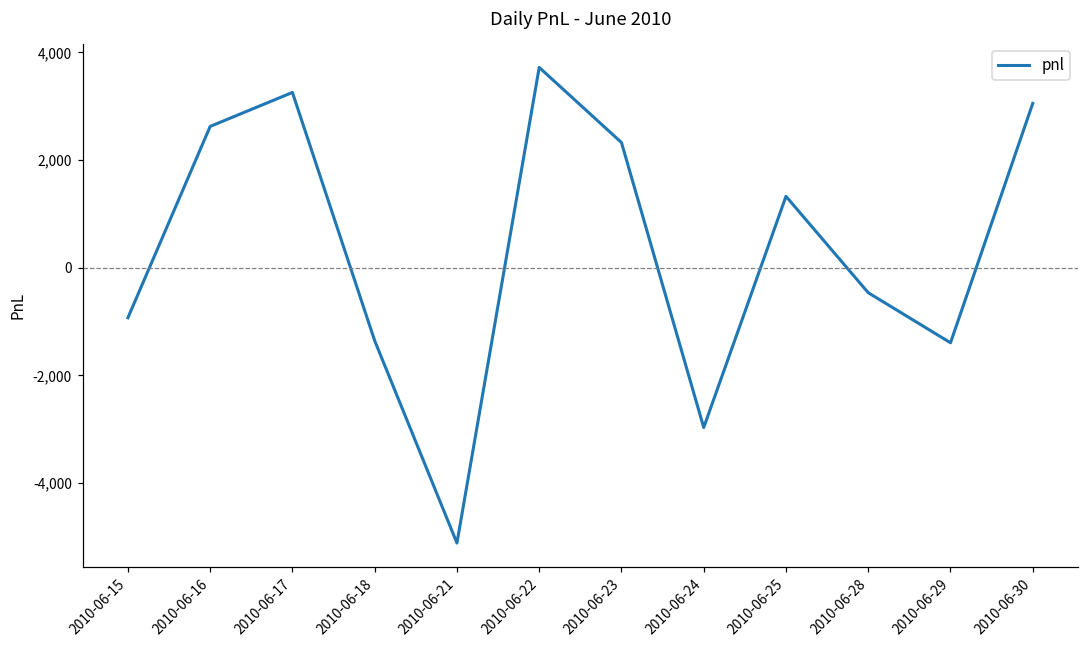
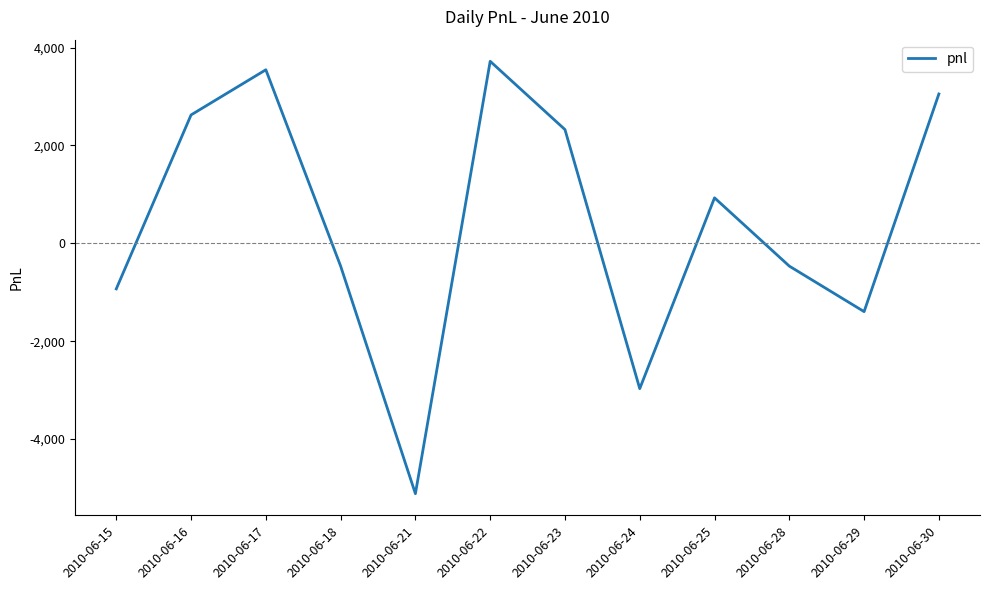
  {
    "2010-06-15": "-900",
    "2010-06-16": "2,600",
-   "2010-06-17": "3,300",
-   "2010-06-18": "-1,400",
+   "2010-06-17": "3,500",
+   "2010-06-18": "-500",
    "2010-06-21": "-5,100",
    "2010-06-22": "3,700",
    "2010-06-23": "2,300",
    "2010-06-24": "-3,000",
-   "2010-06-25": "1,300",
+   "2010-06-25": "900",
    "2010-06-28": "-500",
    "2010-06-29": "-1,400",
    "2010-06-30": "3,100"
  }
